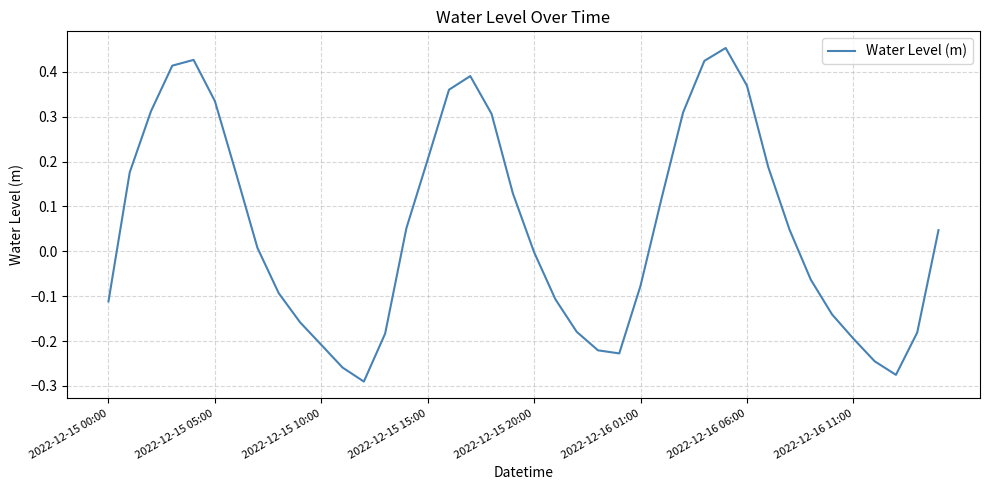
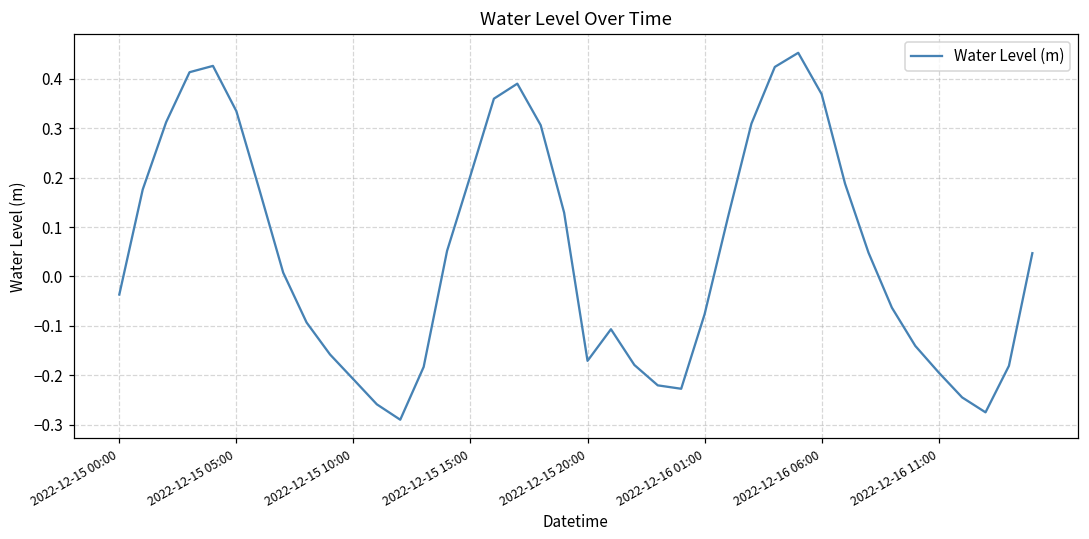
  {
-   "2022-12-15 00:00": -0.11,
+   "2022-12-15 00:00": -0.04,
    "2022-12-15 05:00": 0.33,
    "2022-12-15 10:00": -0.21,
    "2022-12-15 15:00": 0.20,
-   "2022-12-15 20:00": 0.00,
+   "2022-12-15 20:00": -0.17,
    "2022-12-16 01:00": -0.08,
    "2022-12-16 06:00": 0.37,
    "2022-12-16 11:00": -0.19
  }
